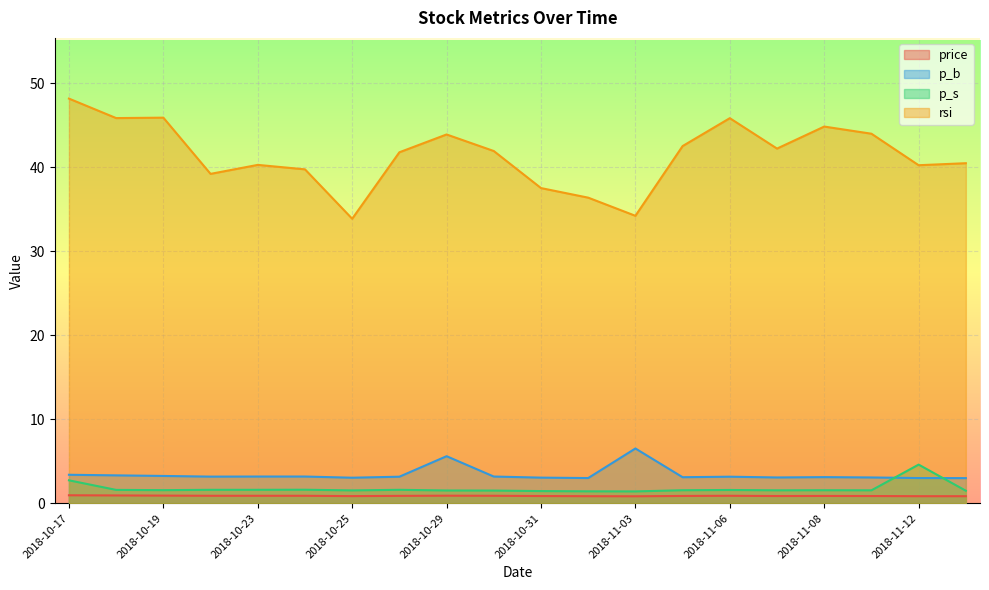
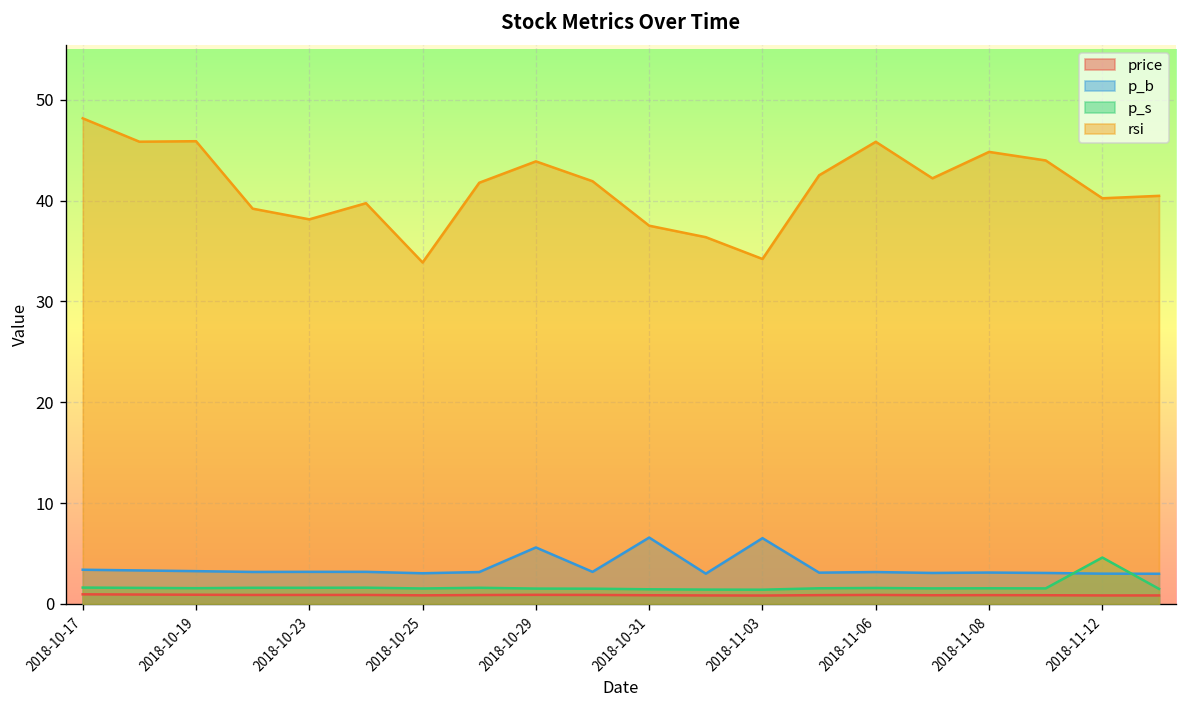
  {
    "price": {
      "2018-10-17": 1,
      "2018-10-19": 1,
      "2018-10-23": 1,
      "2018-10-25": 1,
      "2018-10-29": 1,
      "2018-10-31": 1,
      "2018-11-03": 1,
      "2018-11-06": 1,
      "2018-11-08": 1,
      "2018-11-12": 1
    },
    "p_b": {
      "2018-10-17": 3,
      "2018-10-19": 3,
      "2018-10-23": 3,
      "2018-10-25": 3,
      "2018-10-29": 6,
-     "2018-10-31": 3,
+     "2018-10-31": 7,
      "2018-11-03": 7,
      "2018-11-06": 3,
      "2018-11-08": 3,
      "2018-11-12": 3
    },
    "p_s": {
-     "2018-10-17": 3,
+     "2018-10-17": 2,
      "2018-10-19": 2,
      "2018-10-23": 2,
      "2018-10-25": 2,
      "2018-10-29": 2,
      "2018-10-31": 1,
      "2018-11-03": 1,
      "2018-11-06": 2,
      "2018-11-08": 2,
      "2018-11-12": 5
    },
    "rsi": {
      "2018-10-17": 48,
      "2018-10-19": 46,
-     "2018-10-23": 40,
+     "2018-10-23": 38,
      "2018-10-25": 34,
      "2018-10-29": 44,
      "2018-10-31": 38,
      "2018-11-03": 34,
      "2018-11-06": 46,
      "2018-11-08": 45,
      "2018-11-12": 40
    }
  }
